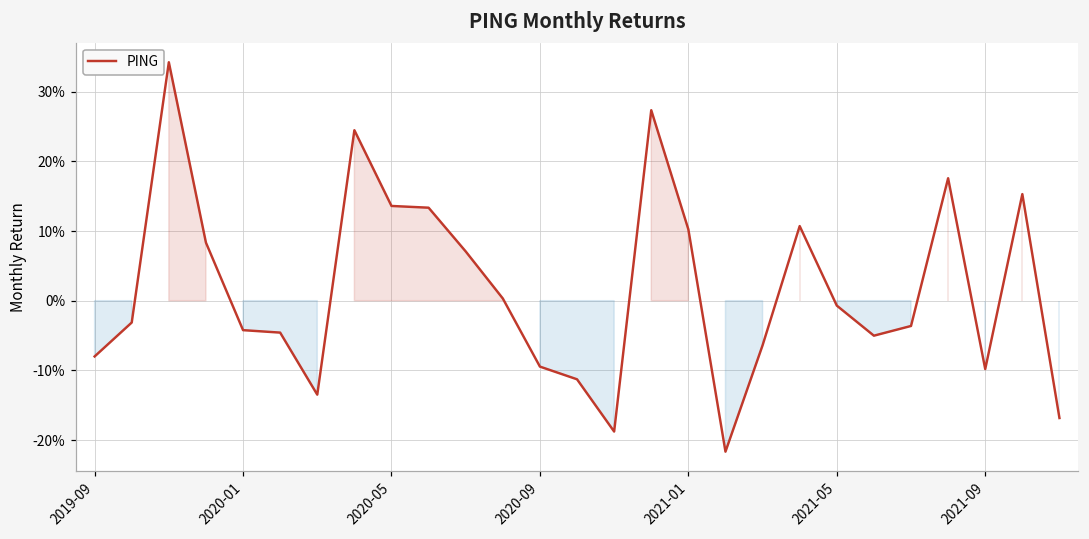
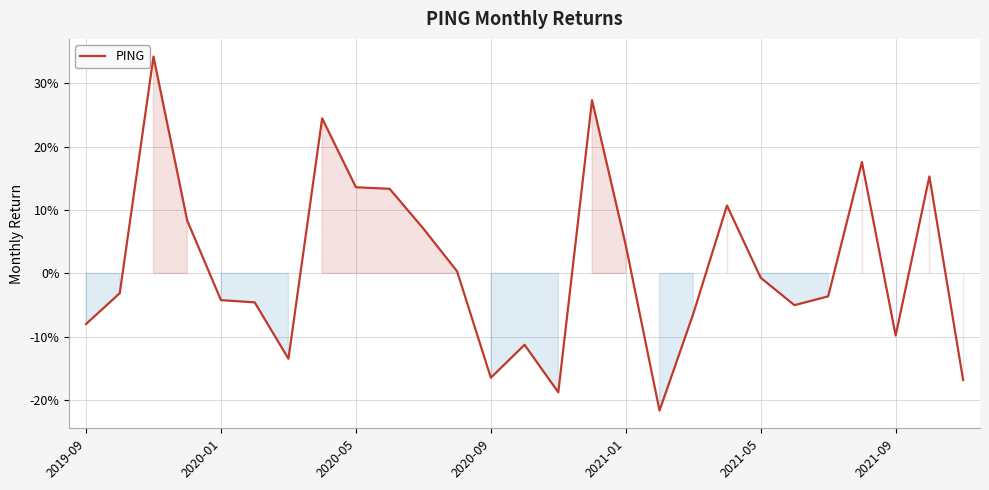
  {
    "2019-09": "-8%",
    "2020-01": "-4%",
    "2020-05": "14%",
-   "2020-09": "-9%",
-   "2021-01": "10%",
+   "2020-09": "-16%",
+   "2021-01": "4%",
    "2021-05": "-1%",
    "2021-09": "-10%"
  }
